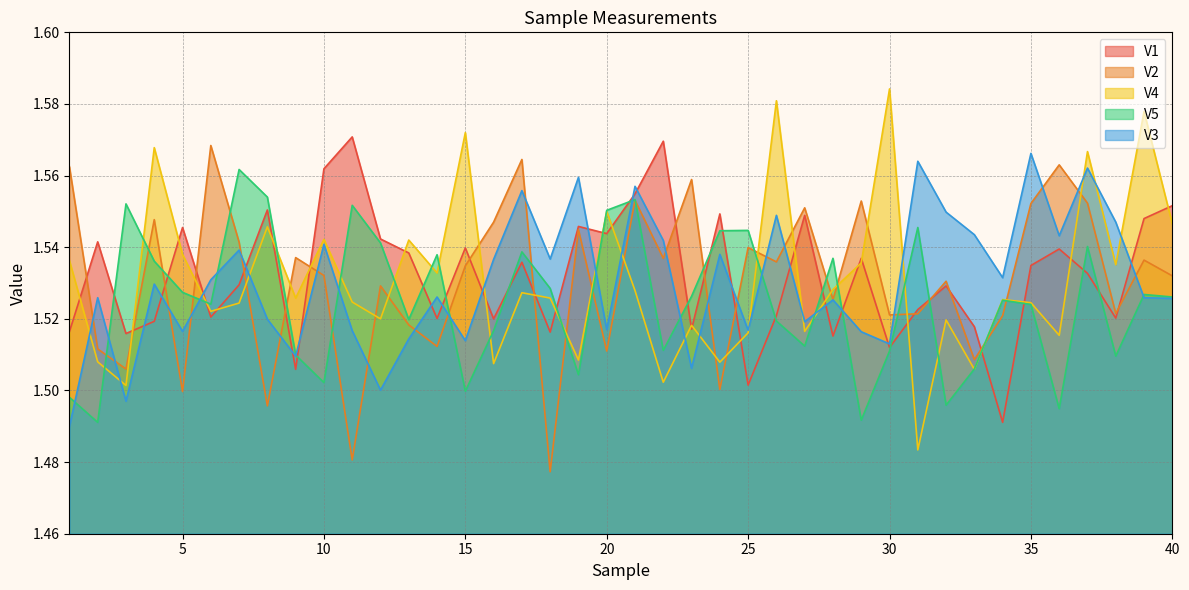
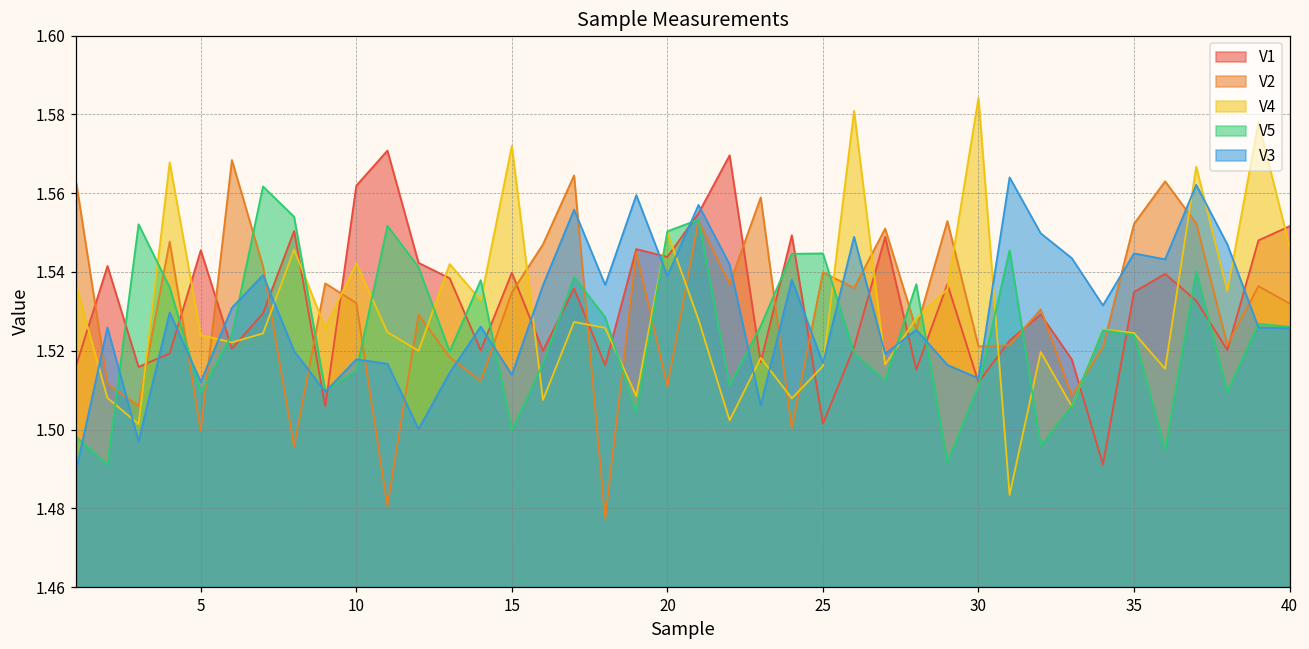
  {
    "V4": {
-     "5": 1.538,
+     "5": 1.524,
      "10": 1.542,
      "15": 1.572,
      "30": 1.584,
      "40": 1.547
    },
    "V5": {
-     "5": 1.527,
-     "10": 1.502,
+     "5": 1.509,
+     "10": 1.515,
      "15": 1.500,
      "25": 1.545,
      "30": 1.511
    },
    "V3": {
-     "5": 1.517,
-     "10": 1.541,
+     "5": 1.512,
+     "10": 1.518,
      "15": 1.514,
-     "20": 1.517,
+     "20": 1.539,
      "30": 1.513,
-     "35": 1.566
+     "35": 1.545
    }
  }
